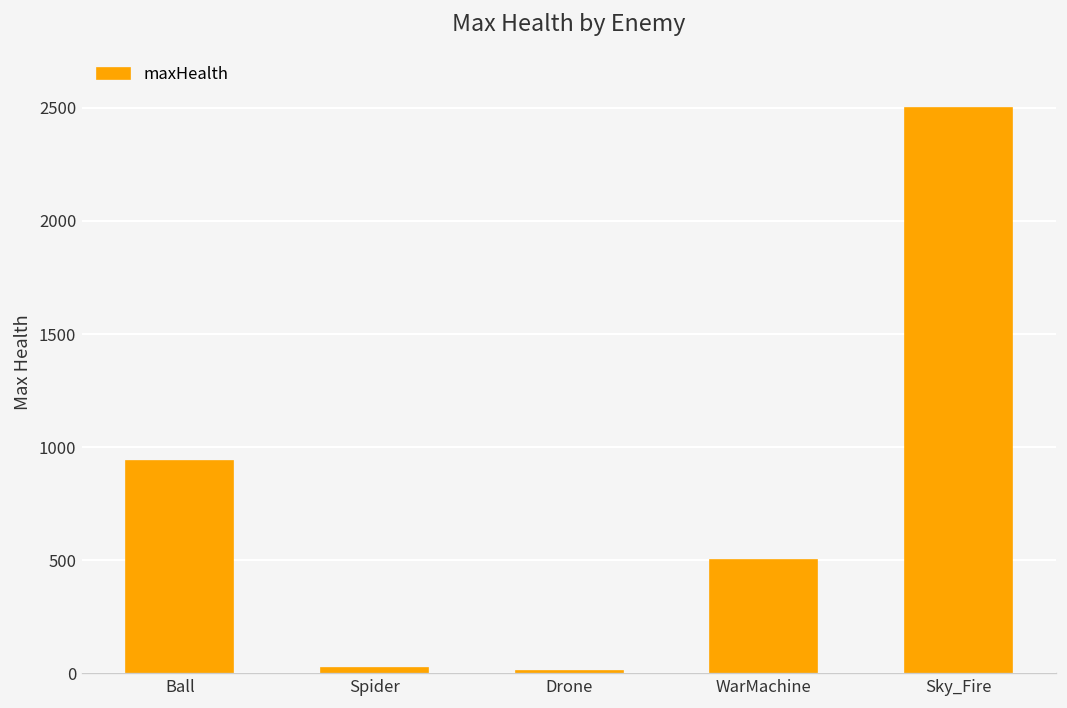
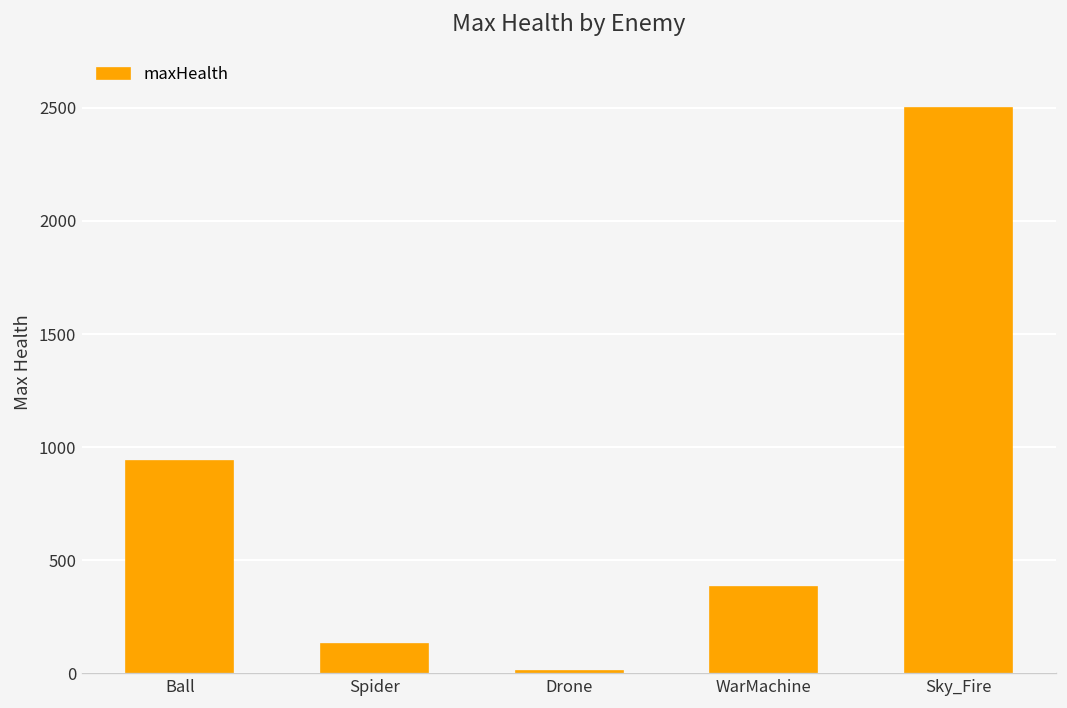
  {
    "Ball": 940,
-   "Spider": 30,
-   "WarMachine": 500,
+   "Spider": 130,
+   "WarMachine": 380,
    "Sky_Fire": 2500
  }
